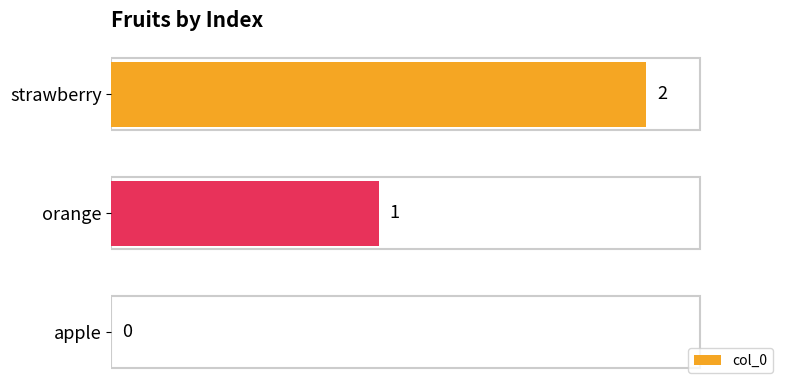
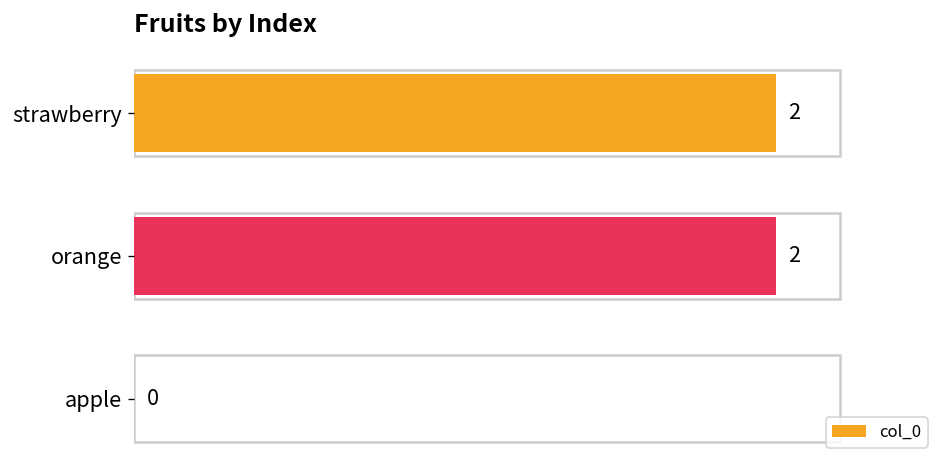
  {
    "strawberry": 2,
-   "orange": 1,
+   "orange": 2,
    "apple": 0
  }
